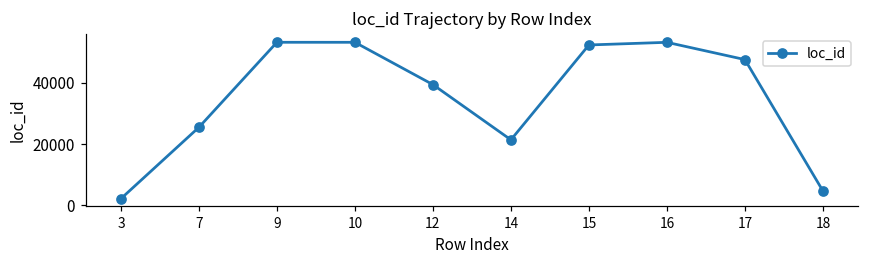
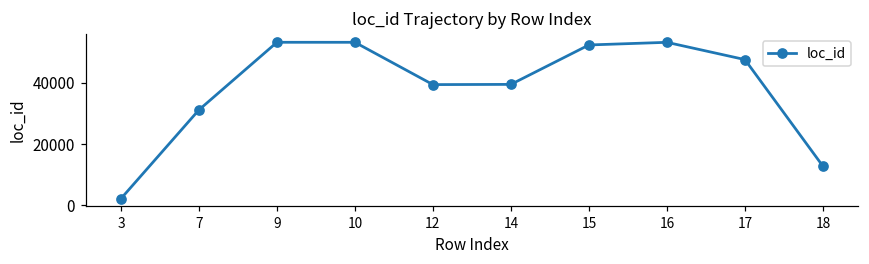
  {
    "3": 2000,
-   "7": 25000,
+   "7": 31000,
    "9": 53000,
    "10": 53000,
    "12": 39000,
-   "14": 21000,
+   "14": 39000,
    "15": 52000,
    "16": 53000,
    "17": 48000,
-   "18": 5000
+   "18": 13000
  }
